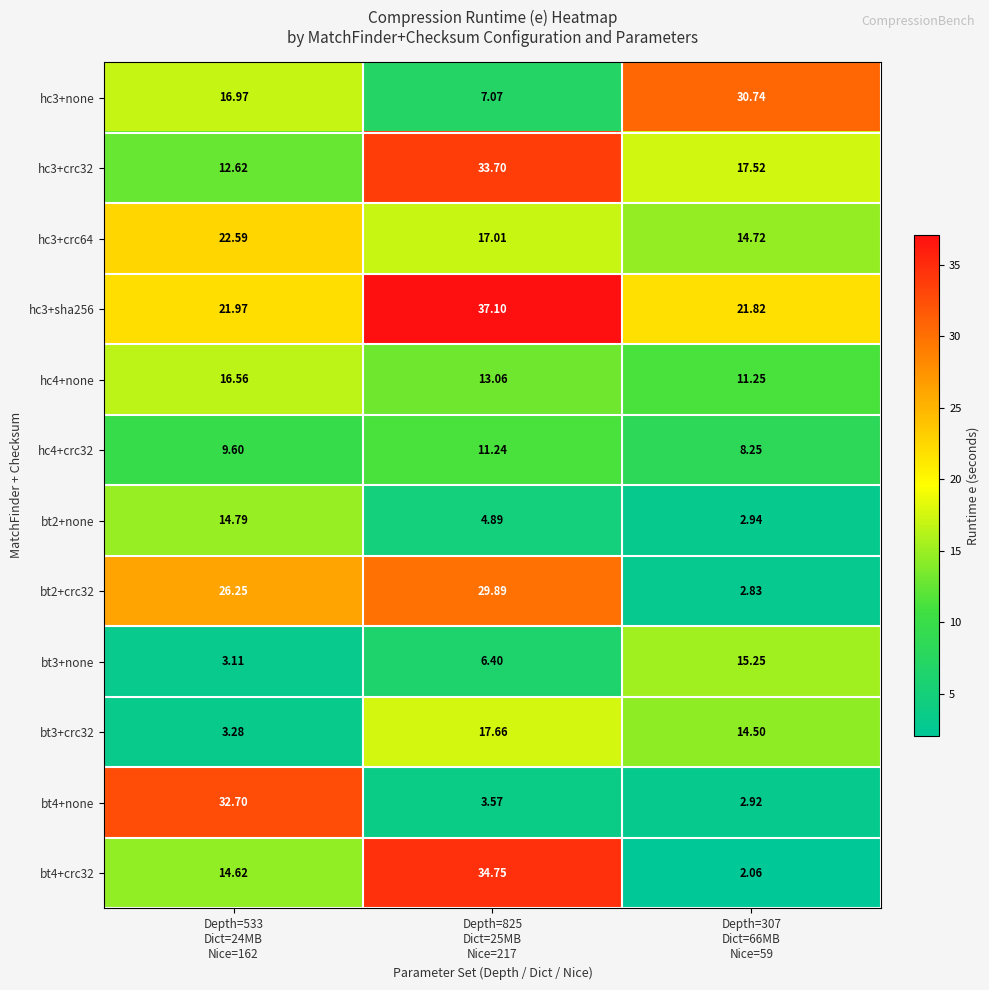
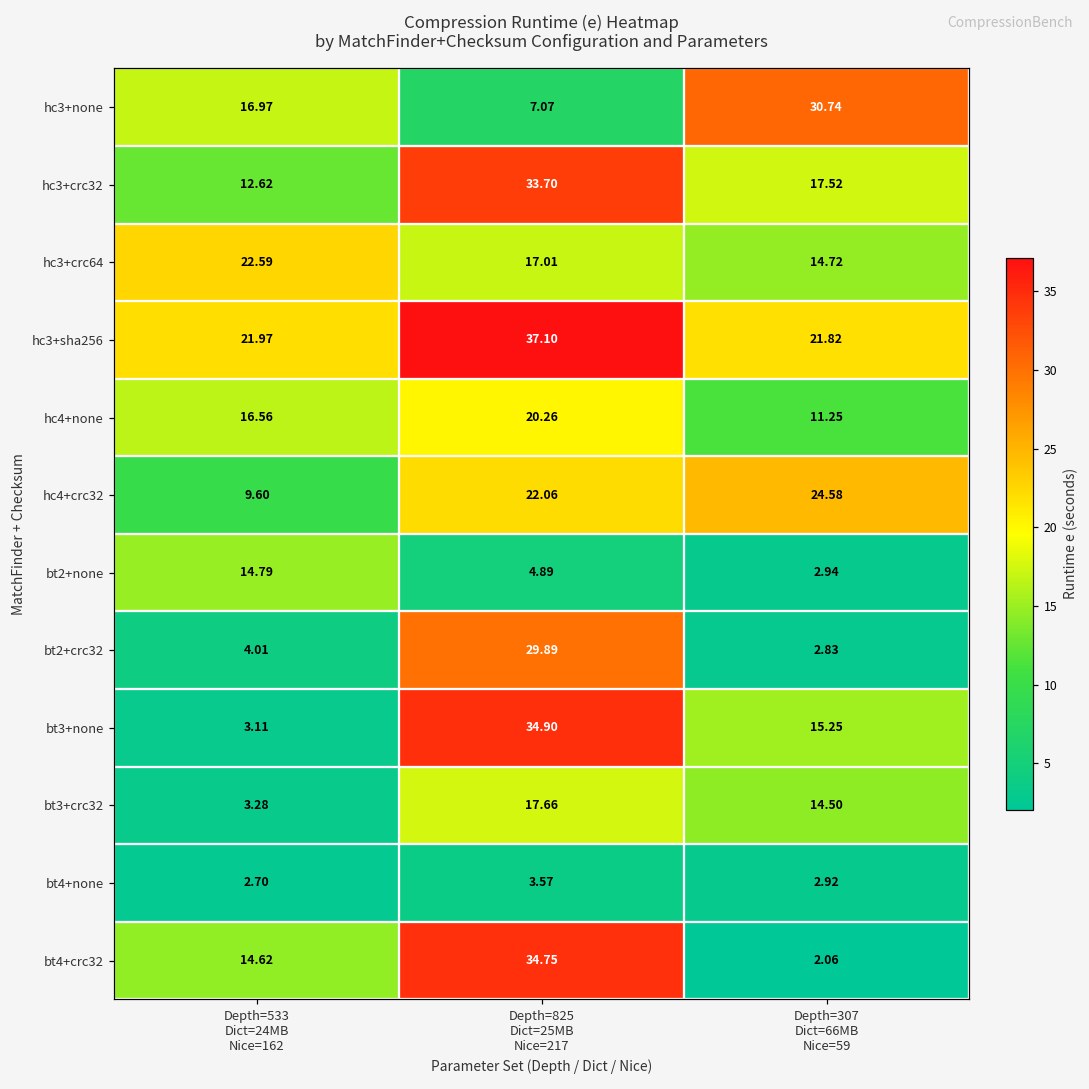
  {
    "hc3+none": {
      "Depth=533 Dict=24MB Nice=162": 16.97,
      "Depth=825 Dict=25MB Nice=217": 7.07,
      "Depth=307 Dict=66MB Nice=59": 30.74
    },
    "hc3+crc32": {
      "Depth=533 Dict=24MB Nice=162": 12.62,
      "Depth=825 Dict=25MB Nice=217": 33.70,
      "Depth=307 Dict=66MB Nice=59": 17.52
    },
    "hc3+crc64": {
      "Depth=533 Dict=24MB Nice=162": 22.59,
      "Depth=825 Dict=25MB Nice=217": 17.01,
      "Depth=307 Dict=66MB Nice=59": 14.72
    },
    "hc3+sha256": {
      "Depth=533 Dict=24MB Nice=162": 21.97,
      "Depth=825 Dict=25MB Nice=217": 37.10,
      "Depth=307 Dict=66MB Nice=59": 21.82
    },
    "hc4+none": {
      "Depth=533 Dict=24MB Nice=162": 16.56,
-     "Depth=825 Dict=25MB Nice=217": 13.06,
+     "Depth=825 Dict=25MB Nice=217": 20.26,
      "Depth=307 Dict=66MB Nice=59": 11.25
    },
    "hc4+crc32": {
      "Depth=533 Dict=24MB Nice=162": 9.60,
-     "Depth=825 Dict=25MB Nice=217": 11.24,
-     "Depth=307 Dict=66MB Nice=59": 8.25
+     "Depth=825 Dict=25MB Nice=217": 22.06,
+     "Depth=307 Dict=66MB Nice=59": 24.58
    },
    "bt2+none": {
      "Depth=533 Dict=24MB Nice=162": 14.79,
      "Depth=825 Dict=25MB Nice=217": 4.89,
      "Depth=307 Dict=66MB Nice=59": 2.94
    },
    "bt2+crc32": {
-     "Depth=533 Dict=24MB Nice=162": 26.25,
+     "Depth=533 Dict=24MB Nice=162": 4.01,
      "Depth=825 Dict=25MB Nice=217": 29.89,
      "Depth=307 Dict=66MB Nice=59": 2.83
    },
    "bt3+none": {
      "Depth=533 Dict=24MB Nice=162": 3.11,
-     "Depth=825 Dict=25MB Nice=217": 6.40,
+     "Depth=825 Dict=25MB Nice=217": 34.90,
      "Depth=307 Dict=66MB Nice=59": 15.25
    },
    "bt3+crc32": {
      "Depth=533 Dict=24MB Nice=162": 3.28,
      "Depth=825 Dict=25MB Nice=217": 17.66,
      "Depth=307 Dict=66MB Nice=59": 14.50
    },
    "bt4+none": {
-     "Depth=533 Dict=24MB Nice=162": 32.70,
+     "Depth=533 Dict=24MB Nice=162": 2.70,
      "Depth=825 Dict=25MB Nice=217": 3.57,
      "Depth=307 Dict=66MB Nice=59": 2.92
    },
    "bt4+crc32": {
      "Depth=533 Dict=24MB Nice=162": 14.62,
      "Depth=825 Dict=25MB Nice=217": 34.75,
      "Depth=307 Dict=66MB Nice=59": 2.06
    }
  }
